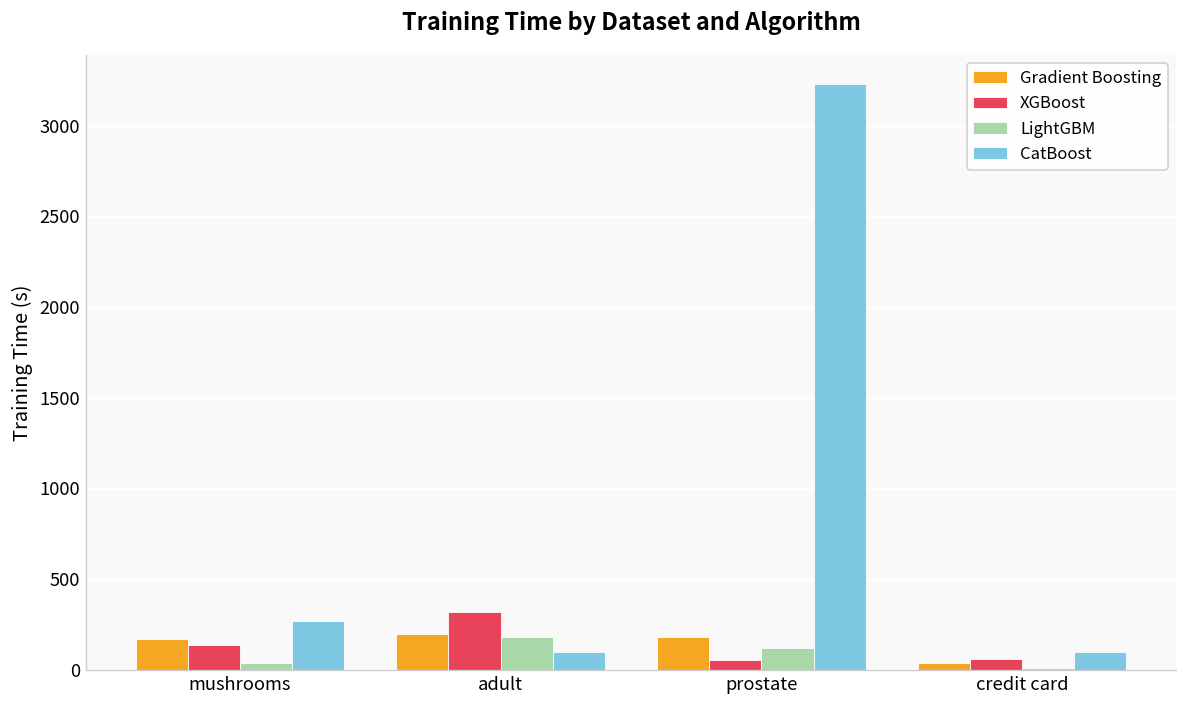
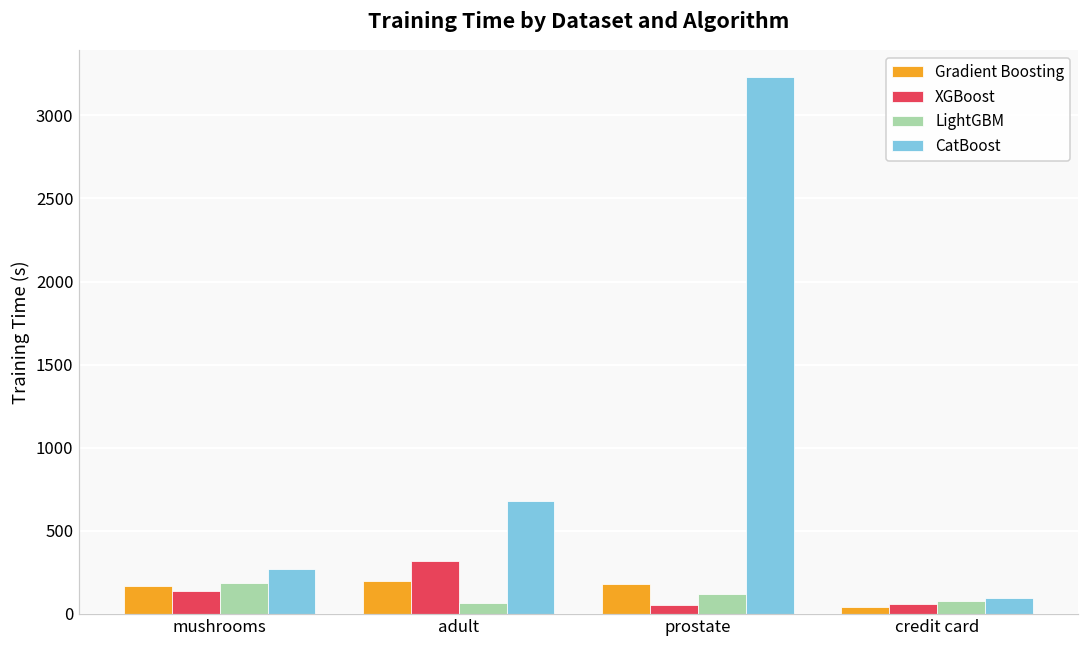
  {
    "Gradient Boosting": {
      "mushrooms": 170,
      "adult": 200,
      "prostate": 180,
      "credit card": 40
    },
    "XGBoost": {
      "mushrooms": 140,
      "adult": 320,
      "prostate": 60,
      "credit card": 60
    },
    "LightGBM": {
-     "mushrooms": 40,
-     "adult": 180,
+     "mushrooms": 190,
+     "adult": 60,
      "prostate": 120,
-     "credit card": 10
+     "credit card": 80
    },
    "CatBoost": {
      "mushrooms": 270,
-     "adult": 100,
+     "adult": 680,
      "prostate": 3230,
      "credit card": 100
    }
  }
